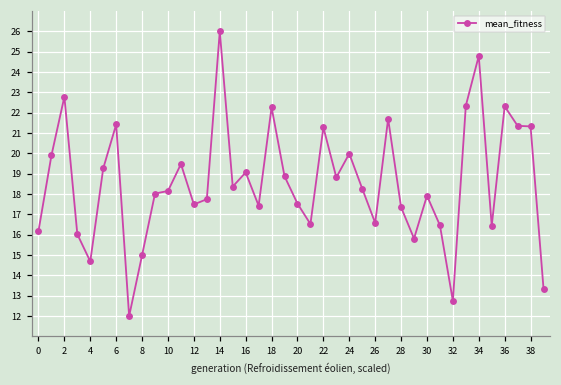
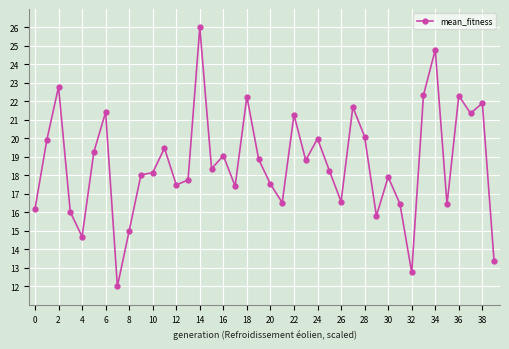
  {
    "0": 16.2,
    "2": 22.8,
    "4": 14.7,
    "6": 21.4,
    "8": 15.0,
    "10": 18.2,
    "12": 17.5,
    "14": 26.0,
    "16": 19.1,
    "18": 22.3,
    "20": 17.5,
    "22": 21.3,
    "24": 20.0,
    "26": 16.6,
-   "28": 17.4,
+   "28": 20.1,
    "30": 17.9,
    "32": 12.8,
    "34": 24.8,
    "36": 22.3,
-   "38": 21.3
+   "38": 21.9
  }
